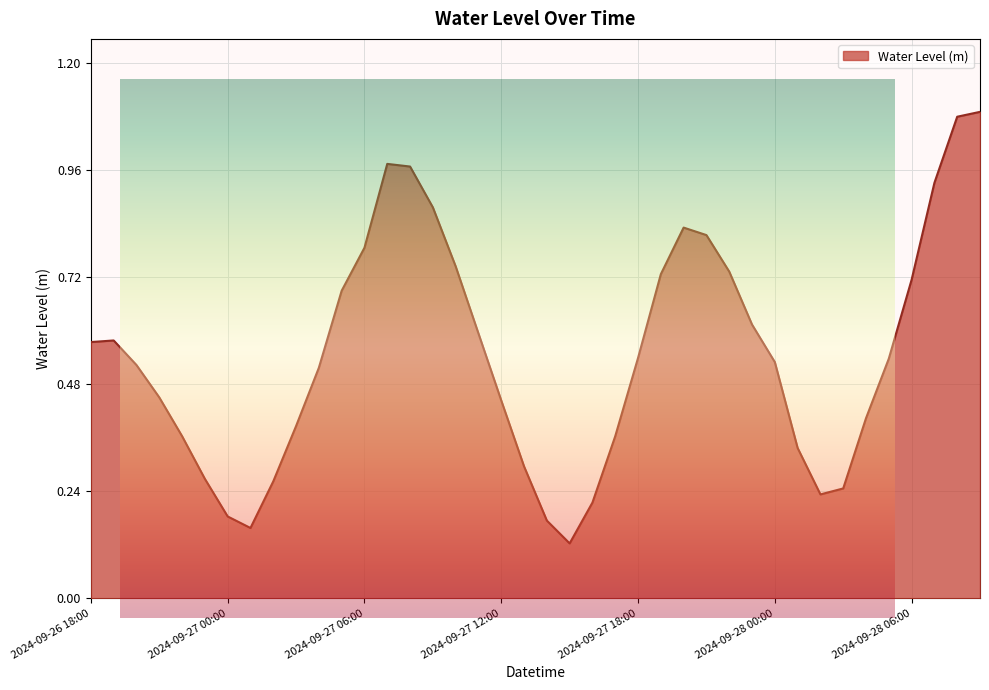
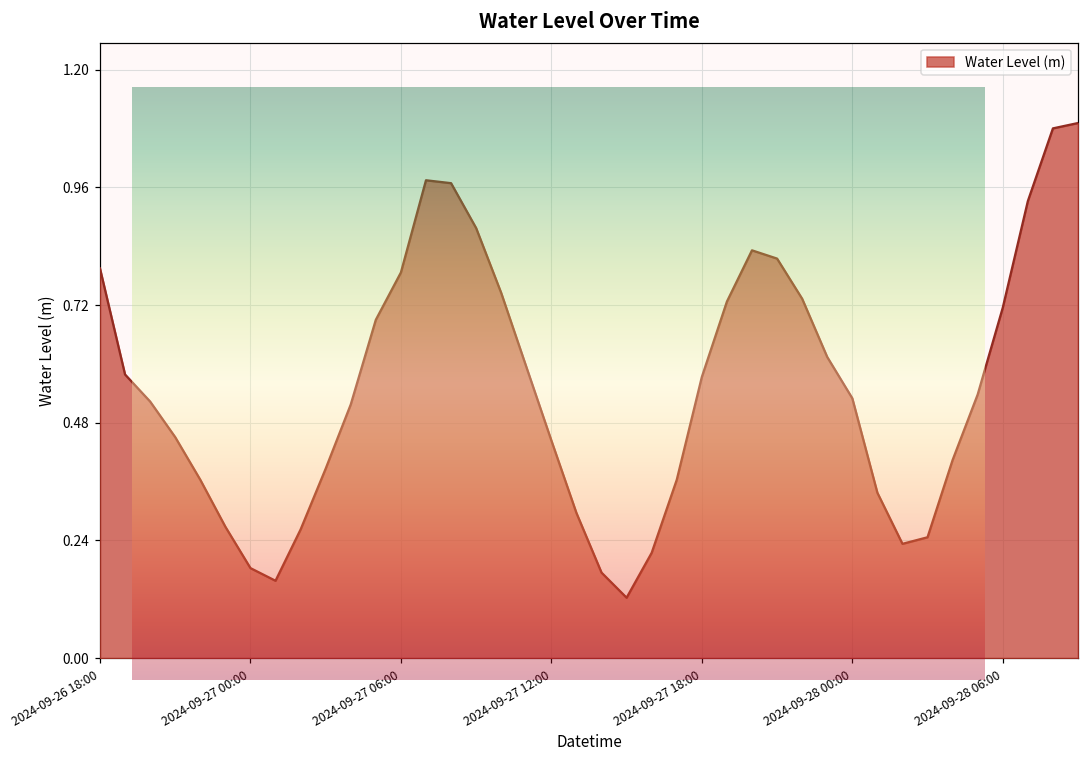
  {
    "Water Level Over Time": {
-     "2024-09-26 18:00": 0.57,
+     "2024-09-26 18:00": 0.79,
      "2024-09-27 00:00": 0.18,
      "2024-09-27 06:00": 0.79,
      "2024-09-27 12:00": 0.44,
-     "2024-09-27 18:00": 0.54,
+     "2024-09-27 18:00": 0.57,
      "2024-09-28 00:00": 0.53,
      "2024-09-28 06:00": 0.71
    }
  }
